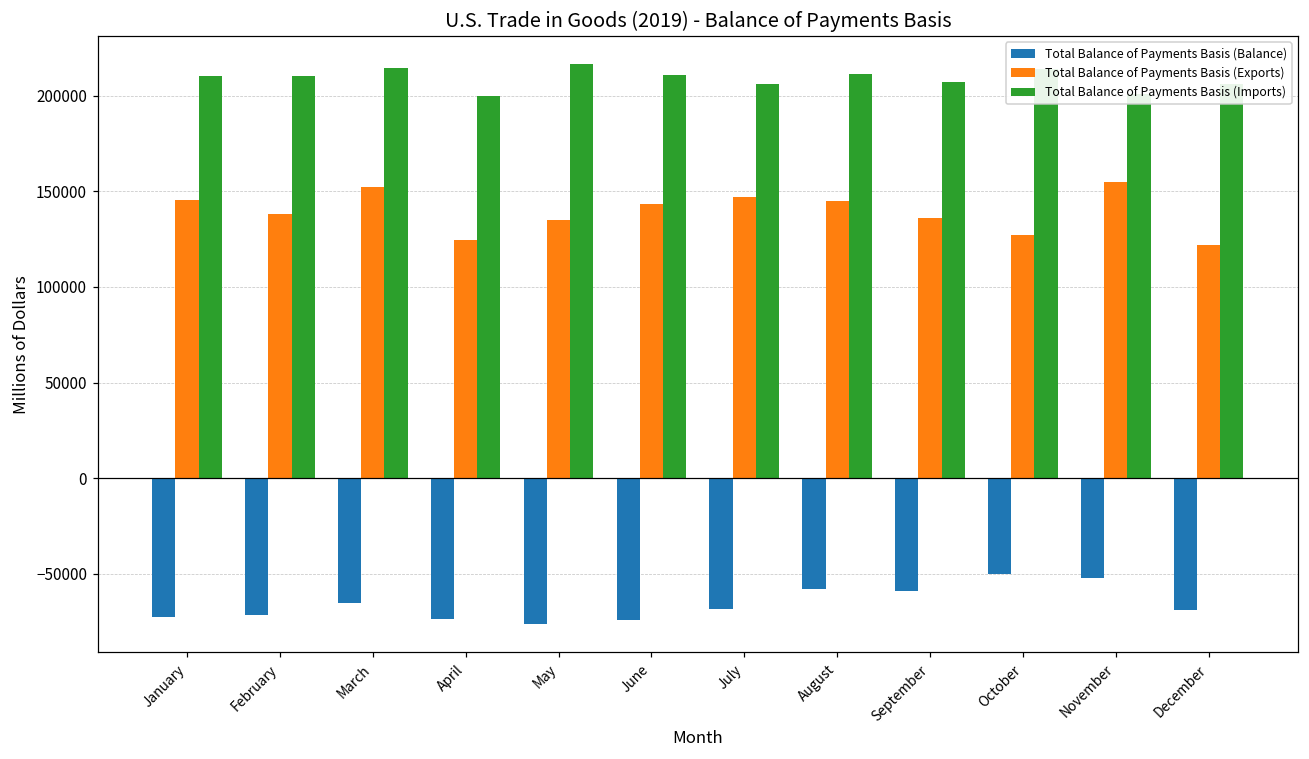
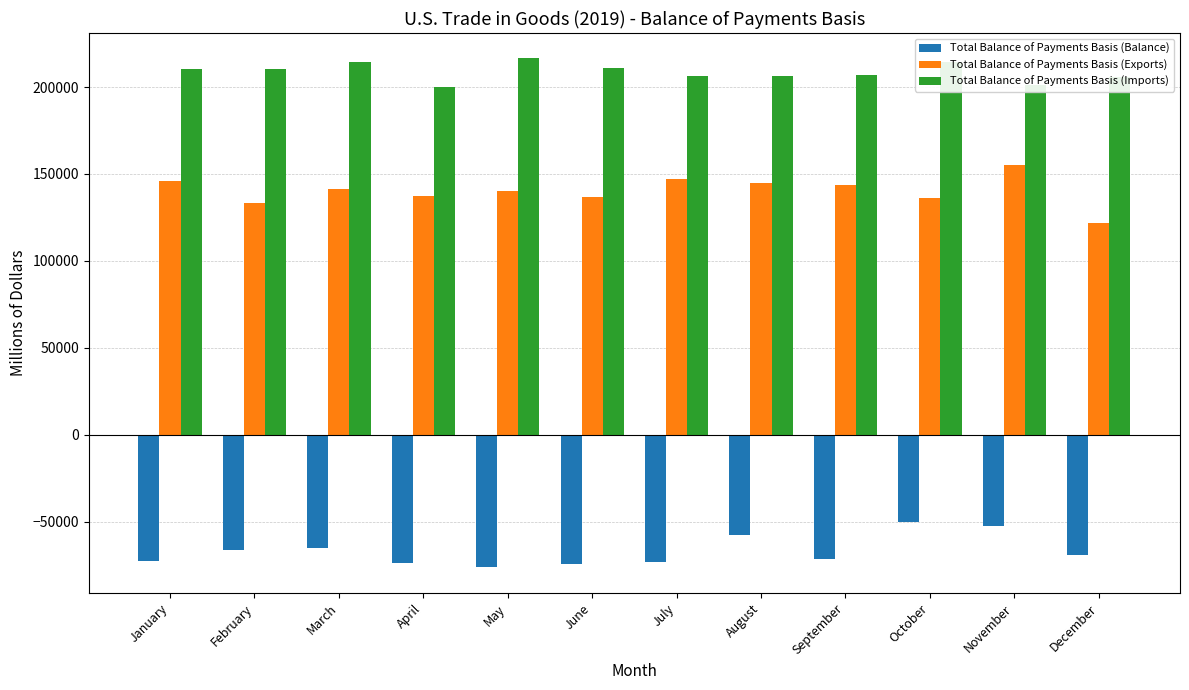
  {
    "Total Balance of Payments Basis (Balance)": {
      "January": -72000,
-     "February": -72000,
+     "February": -66000,
      "March": -65000,
      "April": -74000,
      "May": -76000,
      "June": -74000,
-     "July": -69000,
+     "July": -73000,
      "August": -58000,
-     "September": -59000,
+     "September": -71000,
      "October": -50000,
      "November": -52000,
      "December": -69000
    },
    "Total Balance of Payments Basis (Exports)": {
      "January": 146000,
-     "February": 138000,
-     "March": 152000,
-     "April": 124000,
-     "May": 135000,
-     "June": 143000,
+     "February": 133000,
+     "March": 141000,
+     "April": 137000,
+     "May": 140000,
+     "June": 137000,
      "July": 147000,
      "August": 145000,
-     "September": 136000,
-     "October": 127000,
+     "September": 144000,
+     "October": 136000,
      "November": 155000,
      "December": 122000
    },
    "Total Balance of Payments Basis (Imports)": {
      "January": 210000,
      "February": 210000,
      "March": 215000,
      "April": 200000,
      "May": 216000,
      "June": 211000,
      "July": 206000,
-     "August": 211000,
+     "August": 206000,
      "September": 207000
    }
  }
